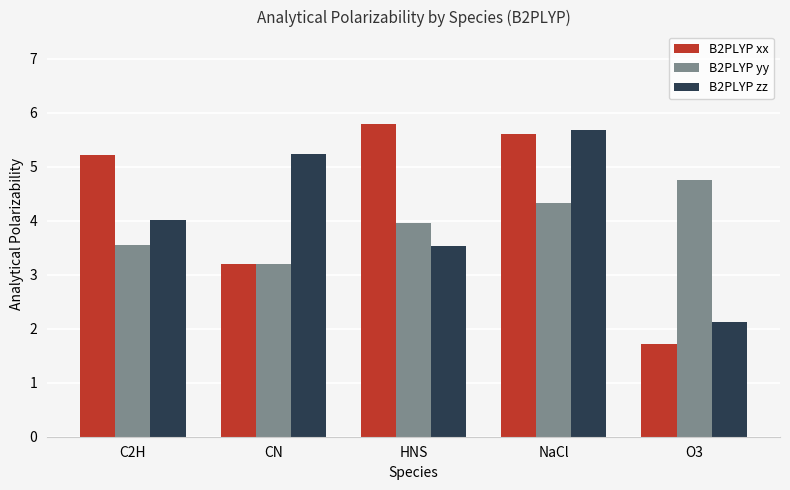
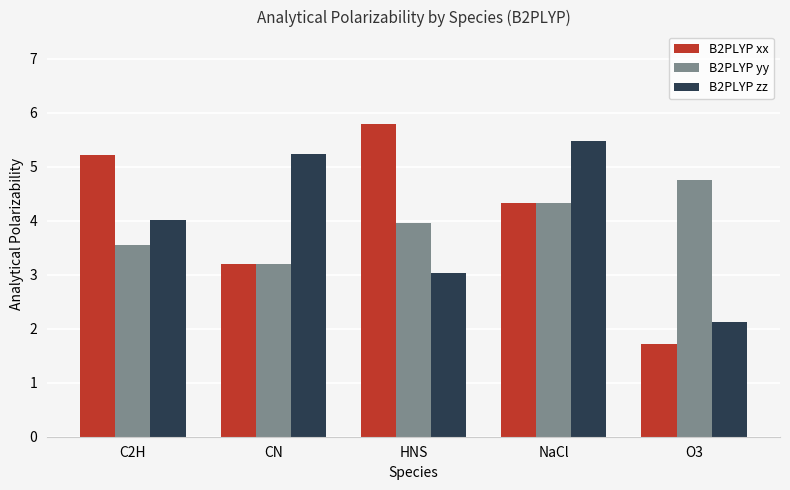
  {
    "B2PLYP xx": {
      "C2H": 5.2,
      "CN": 3.2,
      "HNS": 5.8,
-     "NaCl": 5.6,
+     "NaCl": 4.3,
      "O3": 1.7
    },
    "B2PLYP yy": {
      "C2H": 3.5,
      "CN": 3.2,
      "HNS": 4.0,
      "NaCl": 4.3,
      "O3": 4.8
    },
    "B2PLYP zz": {
      "C2H": 4.0,
      "CN": 5.2,
-     "HNS": 3.5,
-     "NaCl": 5.7,
+     "HNS": 3.0,
+     "NaCl": 5.5,
      "O3": 2.1
    }
  }
